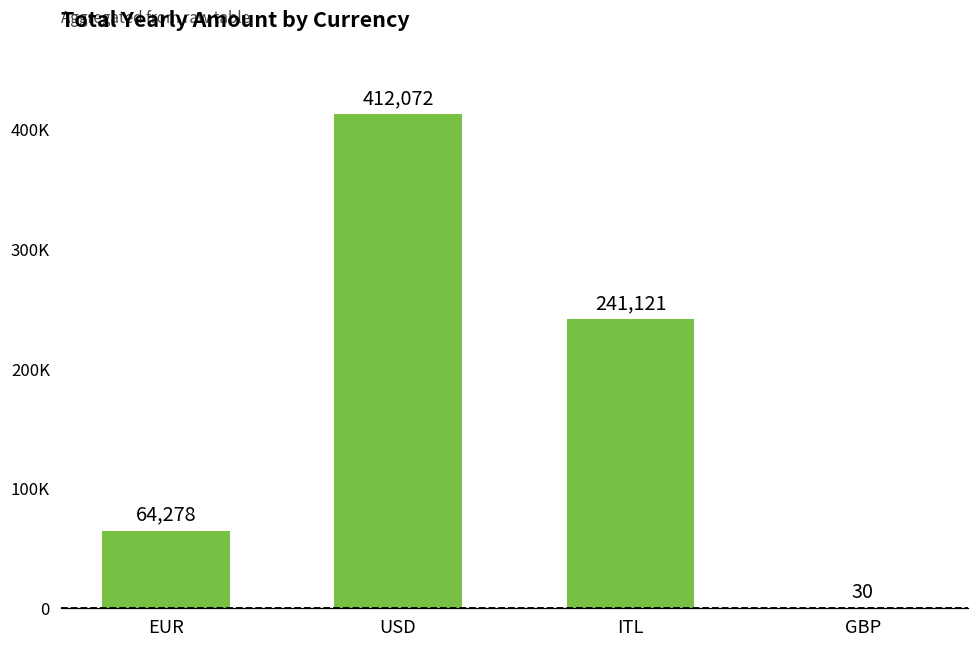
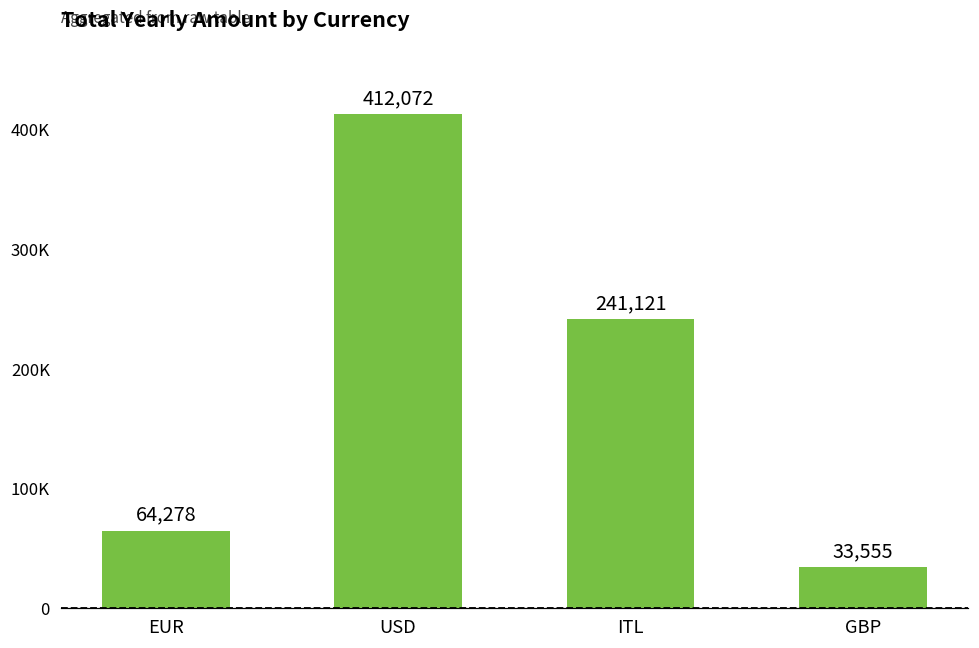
  {
    "EUR": "64,278",
    "USD": "412,072",
    "ITL": "241,121",
-   "GBP": "30"
+   "GBP": "33,555"
  }
